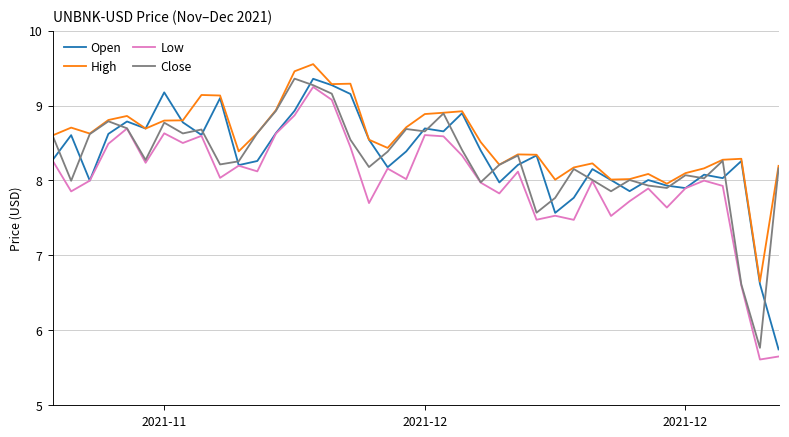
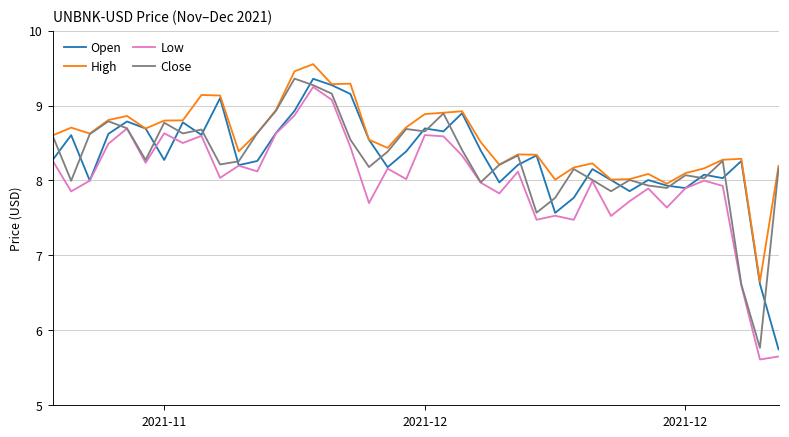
  {
    "Open": {
-     "2021-11": 9.2
+     "2021-11": 8.3
    },
    "Low": {
      "2021-11": 8.6
    }
  }
